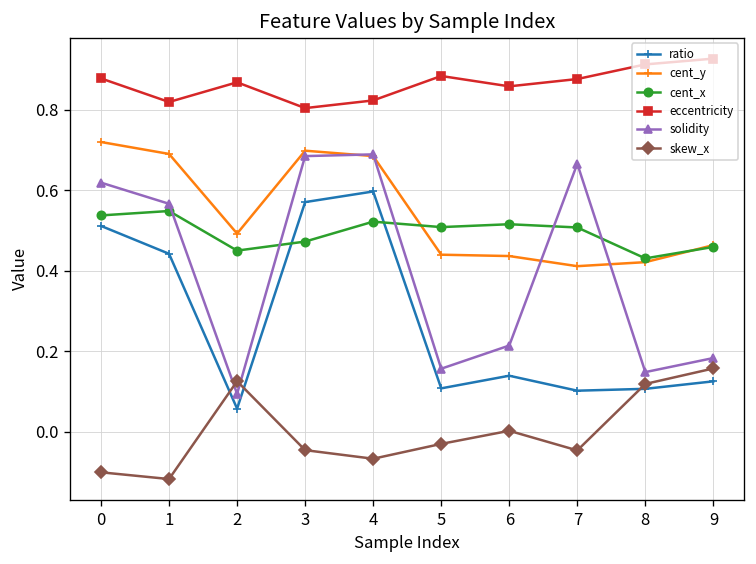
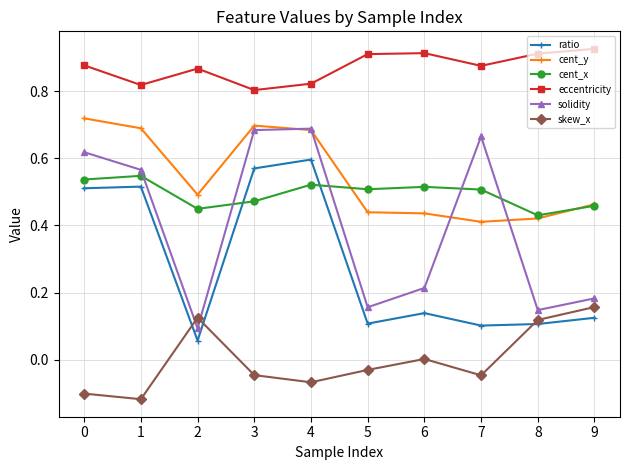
  {
    "ratio": {
      "0": 0.51,
-     "1": 0.44,
+     "1": 0.52,
      "2": 0.06,
      "3": 0.57,
      "4": 0.60,
      "5": 0.11,
      "6": 0.14,
      "7": 0.10,
      "8": 0.11,
      "9": 0.12
    },
    "cent_y": {
      "0": 0.72,
      "1": 0.69,
      "2": 0.49,
      "3": 0.70,
      "5": 0.44,
      "6": 0.44,
      "7": 0.41,
      "8": 0.42
    },
    "cent_x": {
      "0": 0.54,
      "1": 0.55,
      "2": 0.45,
      "3": 0.47,
      "4": 0.52,
      "5": 0.51,
      "6": 0.52,
      "7": 0.51,
      "8": 0.43
    },
    "eccentricity": {
      "0": 0.88,
      "1": 0.82,
      "2": 0.87,
      "3": 0.80,
      "4": 0.82,
-     "5": 0.88,
-     "6": 0.86,
+     "5": 0.91,
+     "6": 0.91,
      "7": 0.88
    },
    "solidity": {
      "0": 0.62,
      "1": 0.57,
      "2": 0.09,
      "3": 0.68,
      "5": 0.16,
      "6": 0.21,
      "7": 0.67,
      "8": 0.15,
      "9": 0.18
    },
    "skew_x": {
      "0": -0.10,
      "1": -0.12,
      "2": 0.13,
      "3": -0.05,
      "4": -0.07,
      "5": -0.03,
      "6": 0.00,
      "7": -0.05,
      "8": 0.12,
      "9": 0.16
    }
  }
